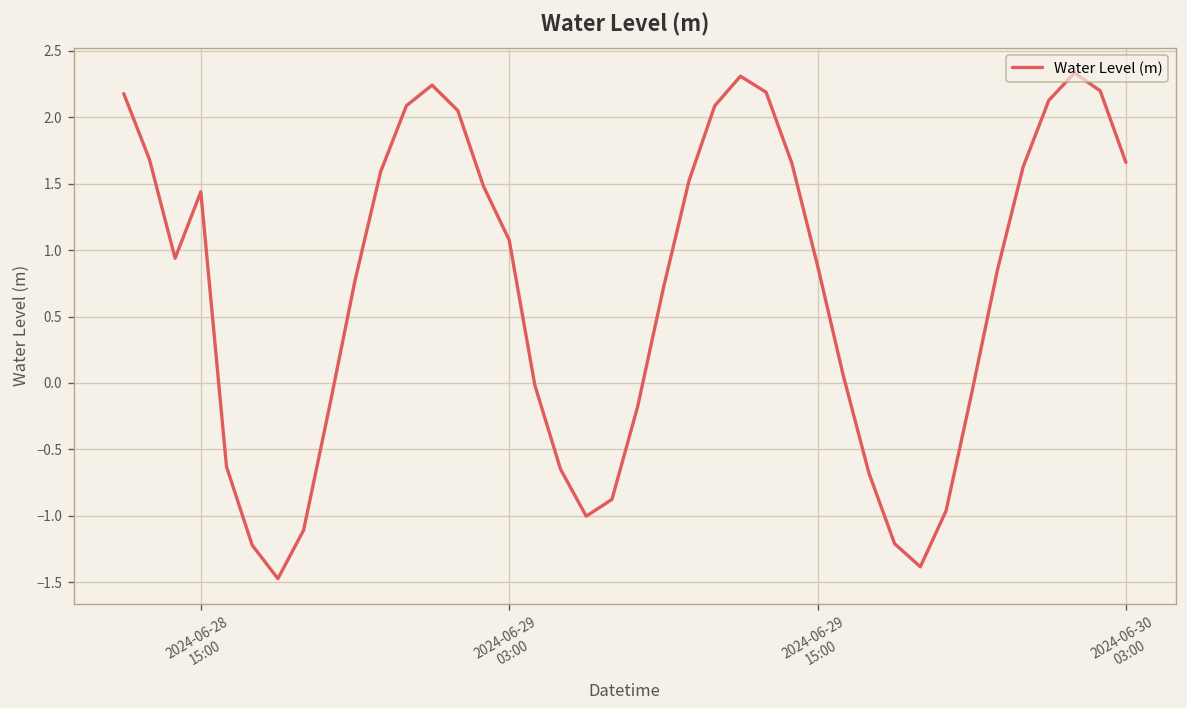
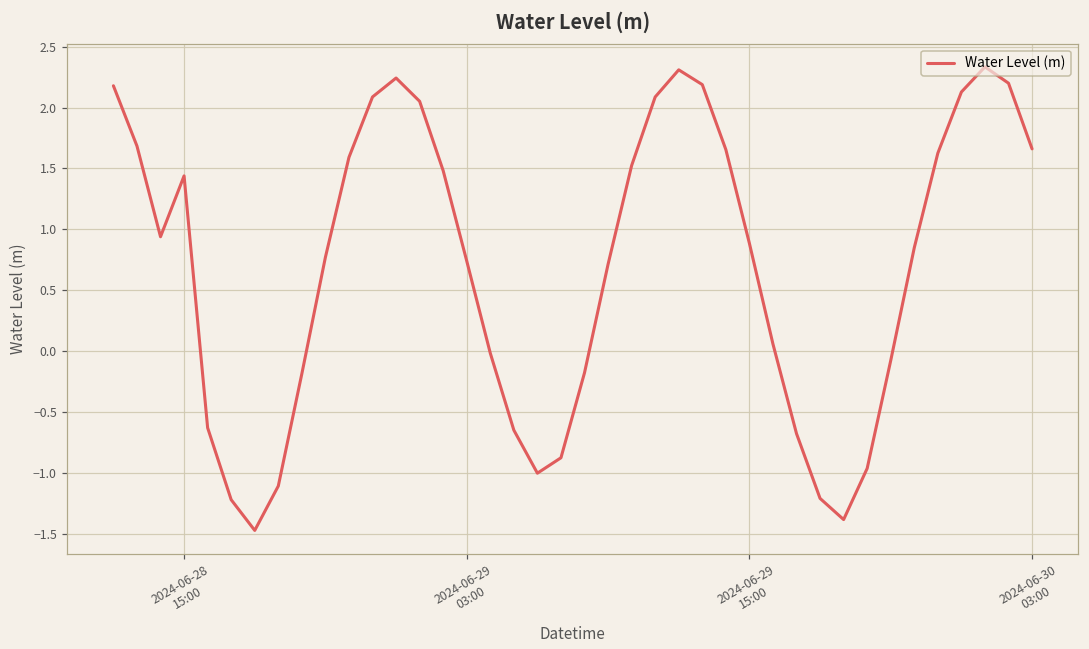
  {
    "2024-06-28 15:00": 1.44,
-   "2024-06-29 03:00": 1.08,
+   "2024-06-29 03:00": 0.74,
    "2024-06-29 15:00": 0.88,
    "2024-06-30 03:00": 1.66
  }
